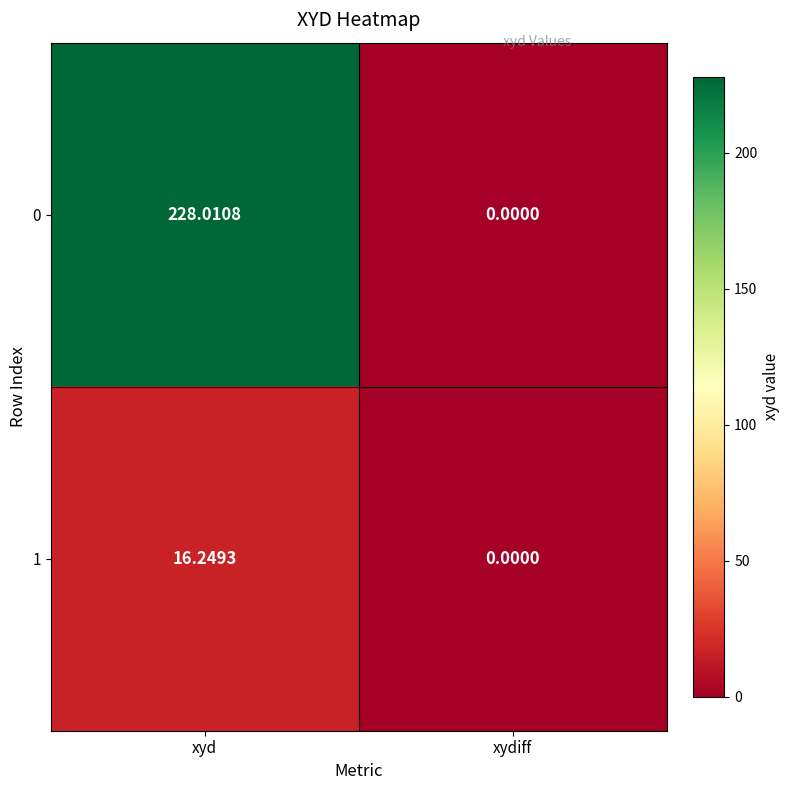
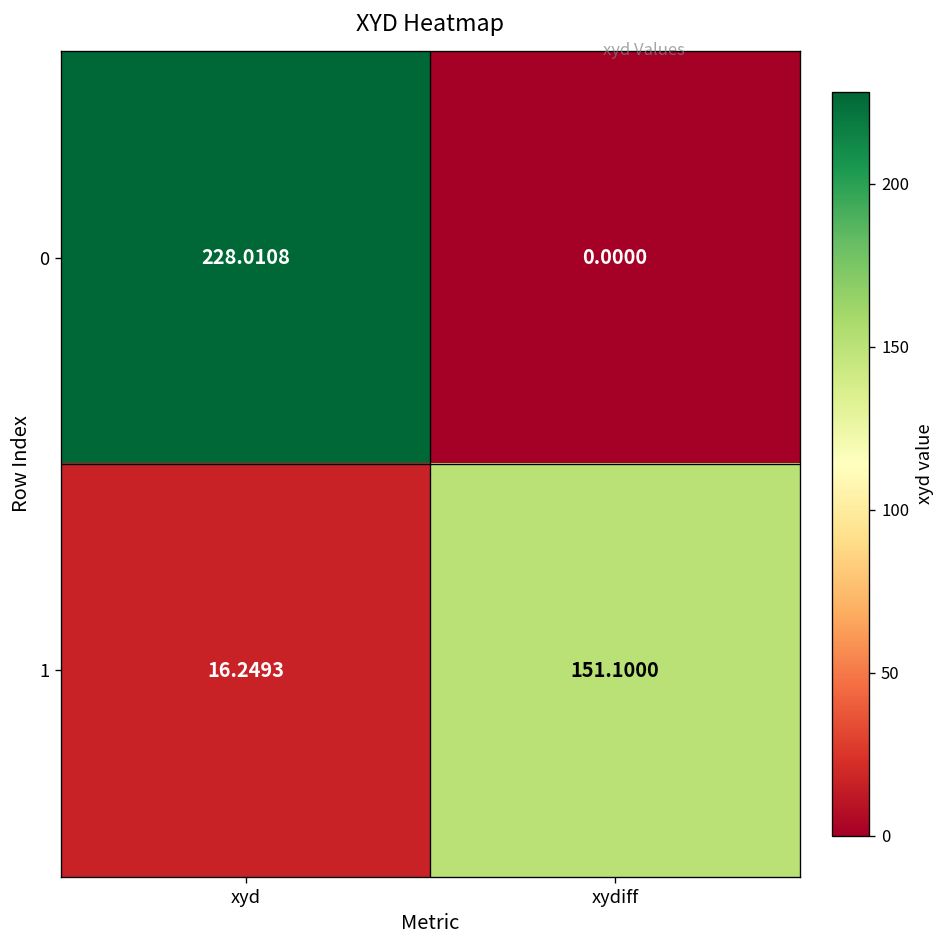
  {
    "0": {
      "xyd": 228.0108,
      "xydiff": 0.0000
    },
    "1": {
      "xyd": 16.2493,
-     "xydiff": 0.0000
+     "xydiff": 151.1000
    }
  }
